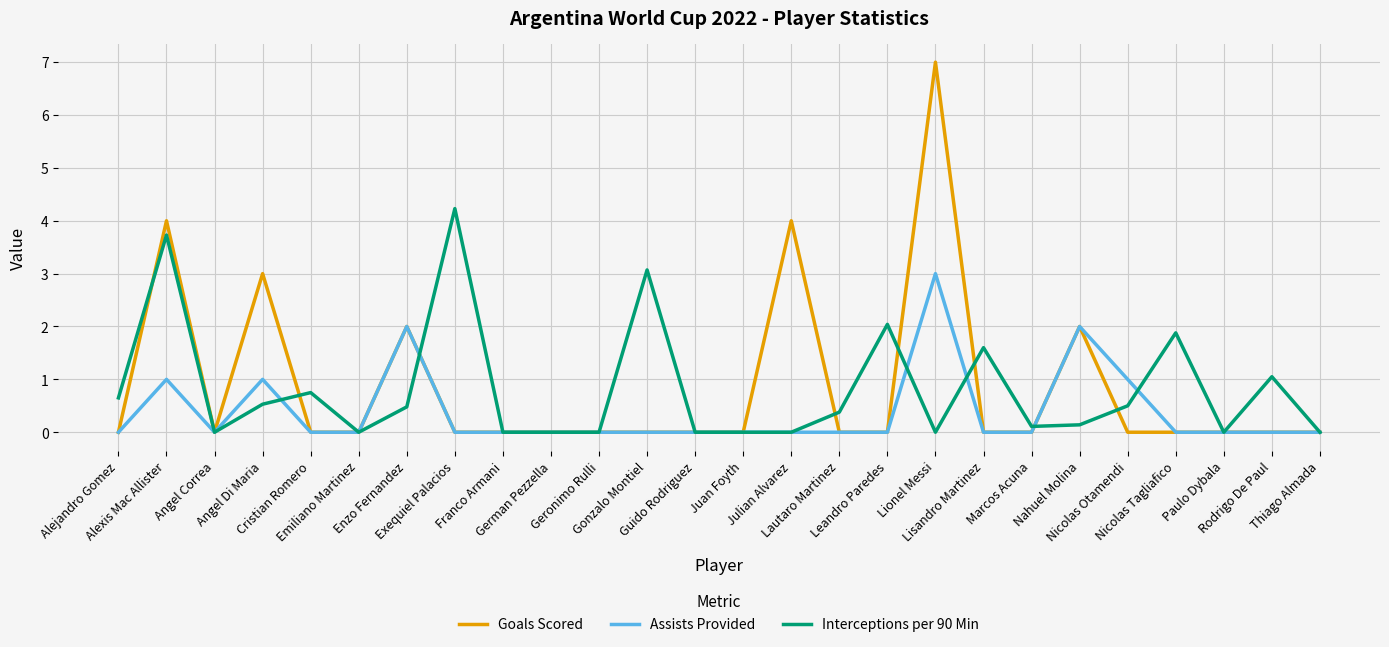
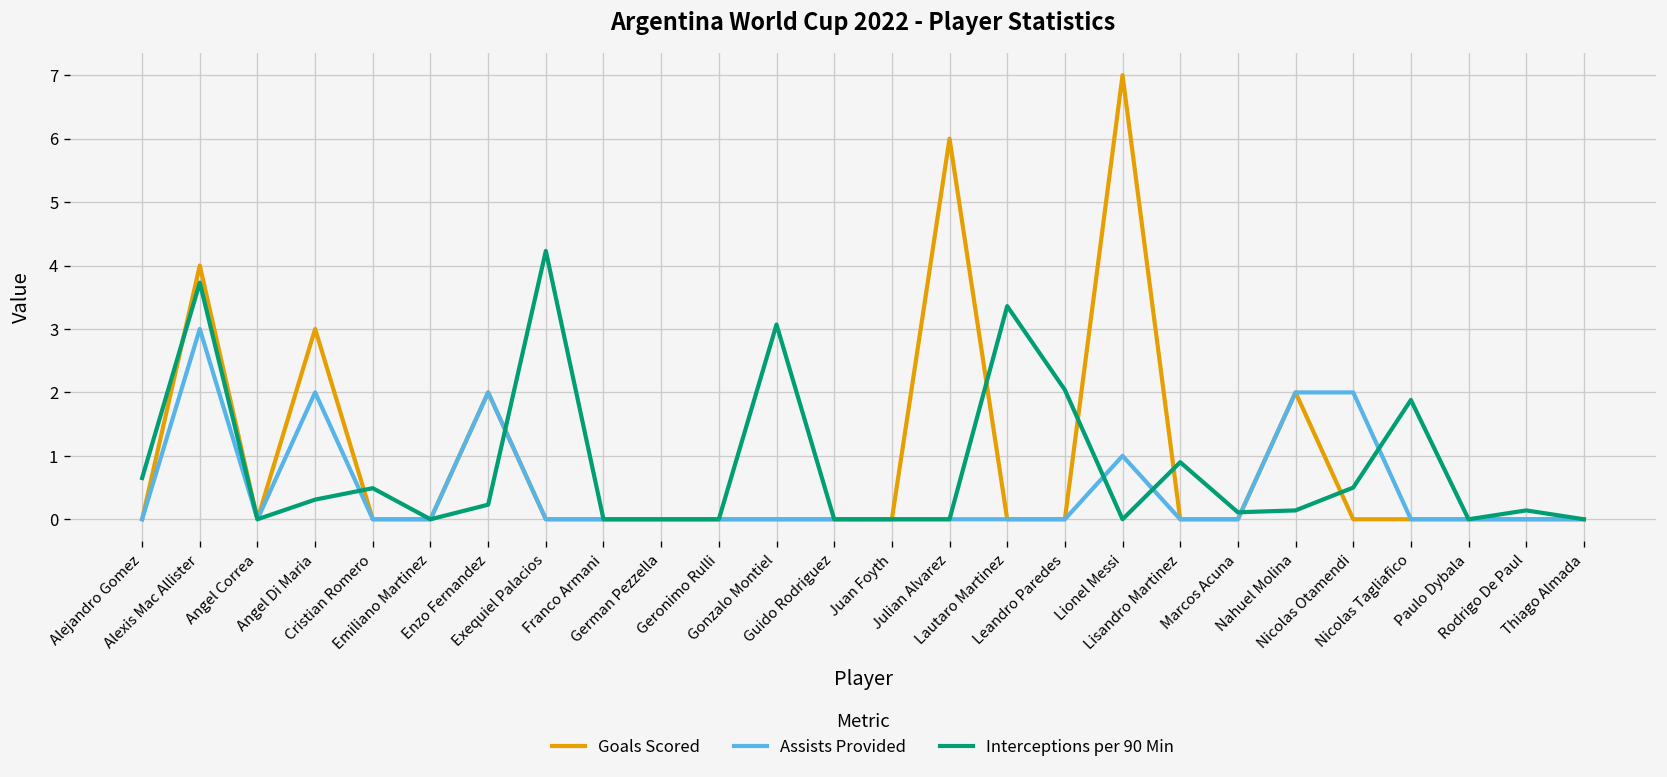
  {
    "Goals Scored": {
      "Alexis Mac Allister": 4,
      "Angel Di Maria": 3,
-     "Julian Alvarez": 4,
+     "Julian Alvarez": 6,
      "Lionel Messi": 7,
      "Nicolas Otamendi": 0
    },
    "Assists Provided": {
-     "Alexis Mac Allister": 1,
-     "Angel Di Maria": 1,
-     "Lionel Messi": 3,
-     "Nicolas Otamendi": 1
+     "Alexis Mac Allister": 3,
+     "Angel Di Maria": 2,
+     "Lionel Messi": 1,
+     "Nicolas Otamendi": 2
    },
    "Interceptions per 90 Min": {
      "Alejandro Gomez": 0.7,
      "Alexis Mac Allister": 3.7,
-     "Angel Di Maria": 0.5,
-     "Cristian Romero": 0.8,
-     "Enzo Fernandez": 0.5,
+     "Angel Di Maria": 0.3,
+     "Cristian Romero": 0.5,
+     "Enzo Fernandez": 0.2,
      "Exequiel Palacios": 4.2,
      "Gonzalo Montiel": 3.1,
-     "Lautaro Martinez": 0.4,
+     "Lautaro Martinez": 3.4,
      "Leandro Paredes": 2.0,
      "Lionel Messi": 0.0,
-     "Lisandro Martinez": 1.6,
+     "Lisandro Martinez": 0.9,
      "Marcos Acuna": 0.1,
      "Nahuel Molina": 0.1,
      "Nicolas Otamendi": 0.5,
      "Nicolas Tagliafico": 1.9,
-     "Rodrigo De Paul": 1.1
+     "Rodrigo De Paul": 0.1
    }
  }
